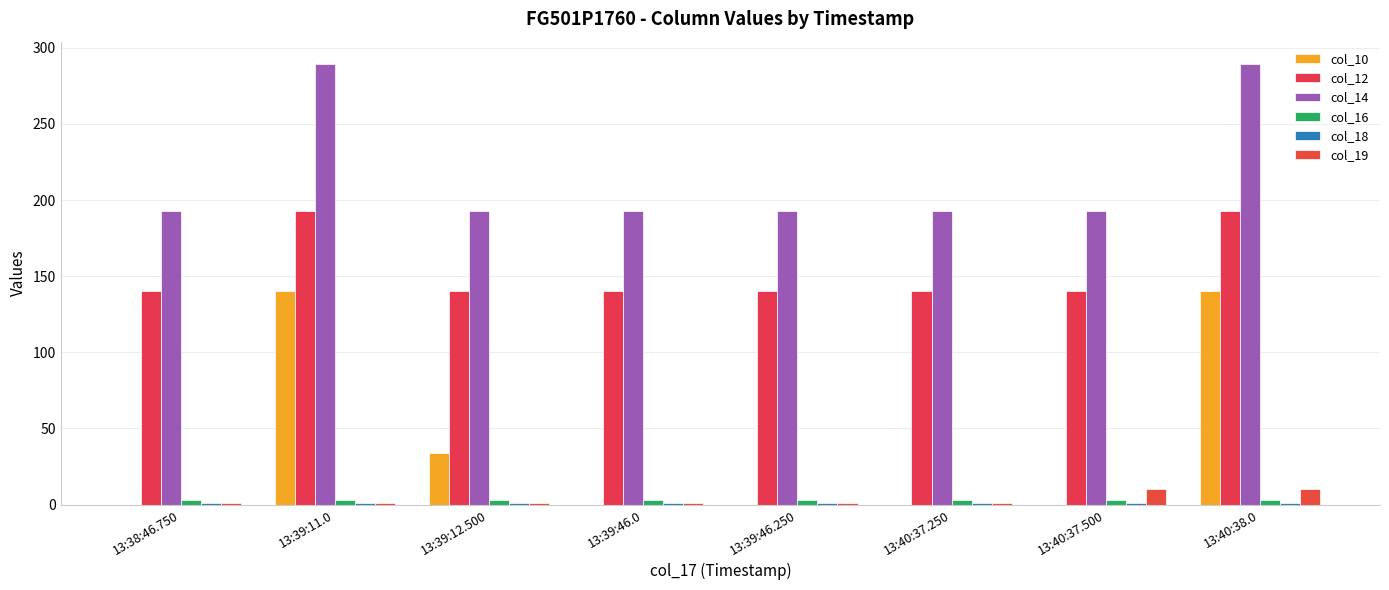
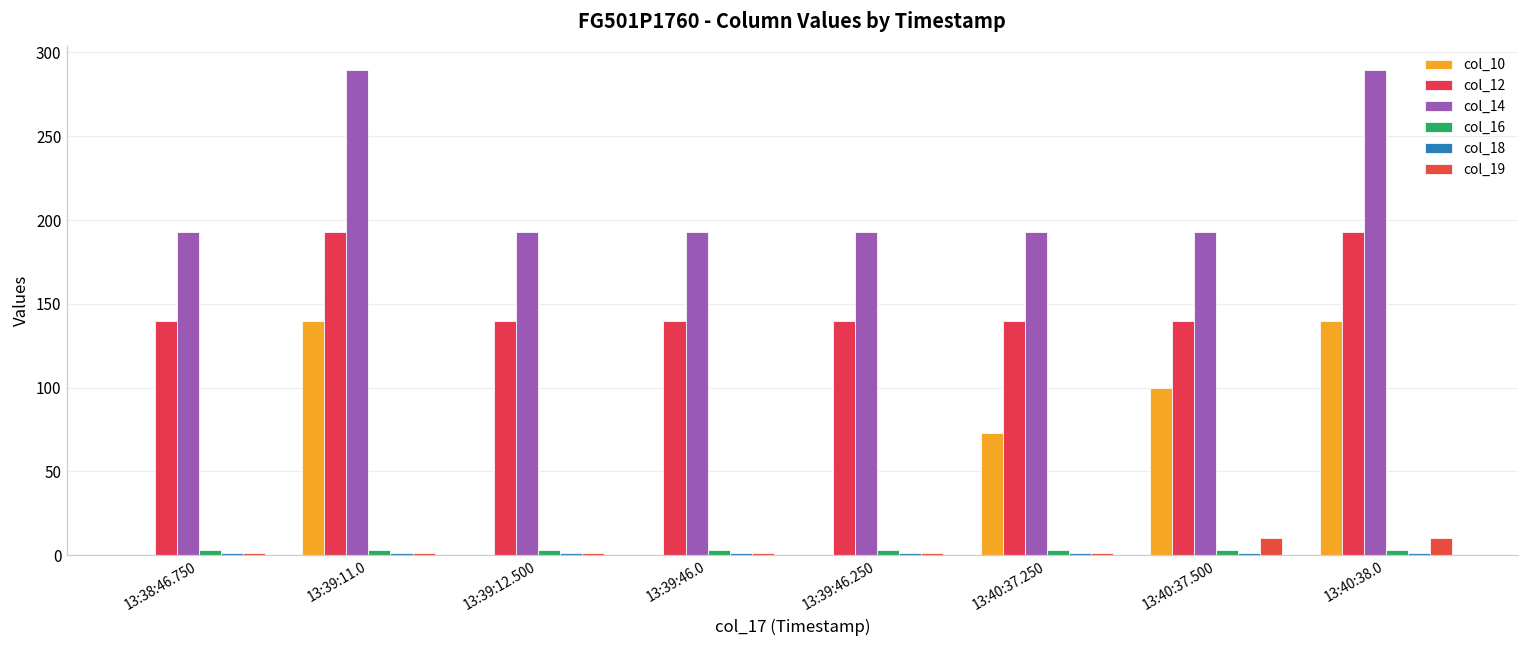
  {
    "col_10": {
      "13:38:46.750": 0,
      "13:39:11.0": 140,
-     "13:39:12.500": 34,
+     "13:39:12.500": 0,
      "13:39:46.0": 0,
      "13:39:46.250": 0,
-     "13:40:37.250": 0,
-     "13:40:37.500": 0,
+     "13:40:37.250": 73,
+     "13:40:37.500": 100,
      "13:40:38.0": 140
    },
    "col_14": {
      "13:38:46.750": 193,
      "13:39:11.0": 290,
      "13:39:12.500": 193,
      "13:39:46.0": 193,
      "13:39:46.250": 193,
      "13:40:37.250": 193,
      "13:40:37.500": 193,
      "13:40:38.0": 290
    },
    "col_16": {
      "13:38:46.750": 3,
      "13:39:11.0": 3,
      "13:39:12.500": 3,
      "13:39:46.0": 3,
      "13:39:46.250": 3,
      "13:40:37.250": 3,
      "13:40:37.500": 3,
      "13:40:38.0": 3
    }
  }
